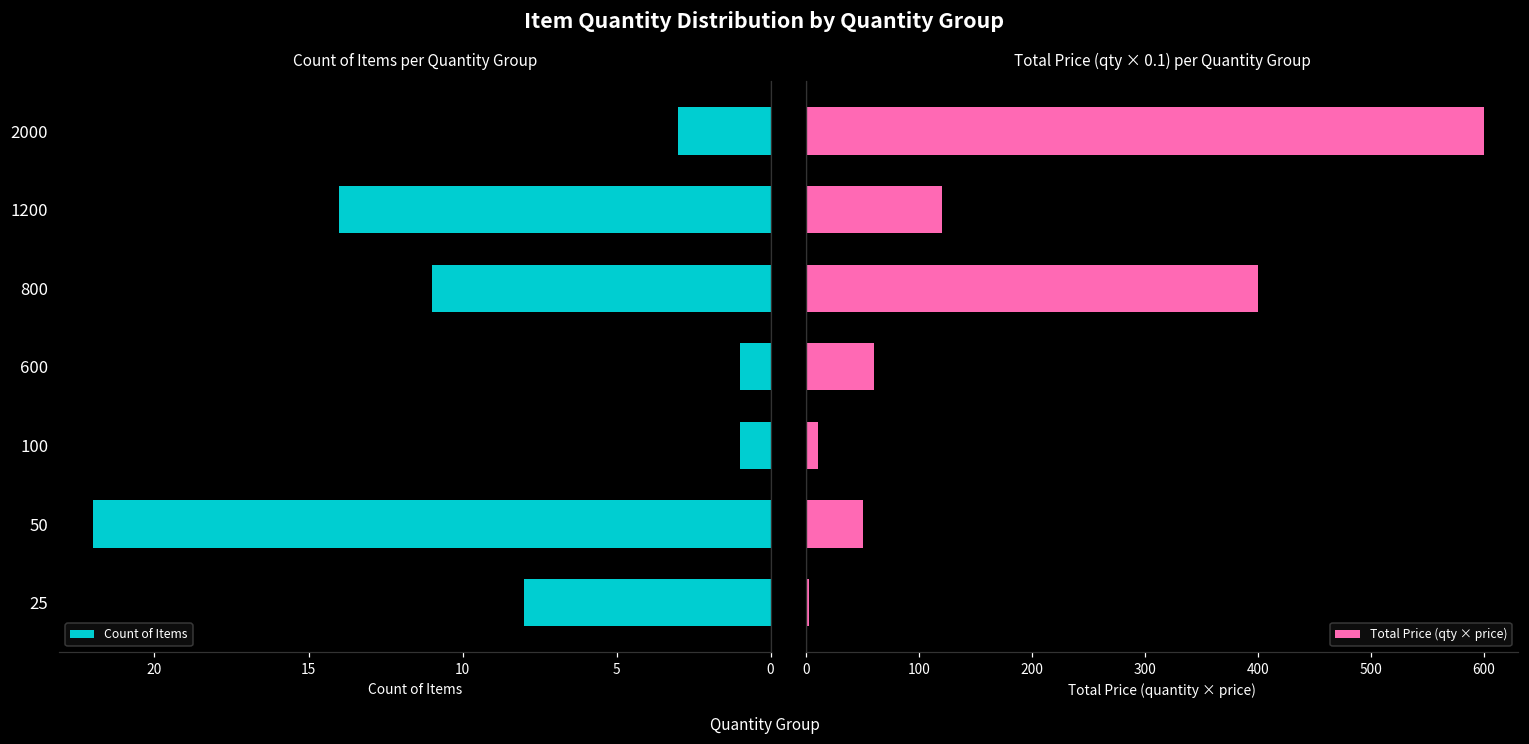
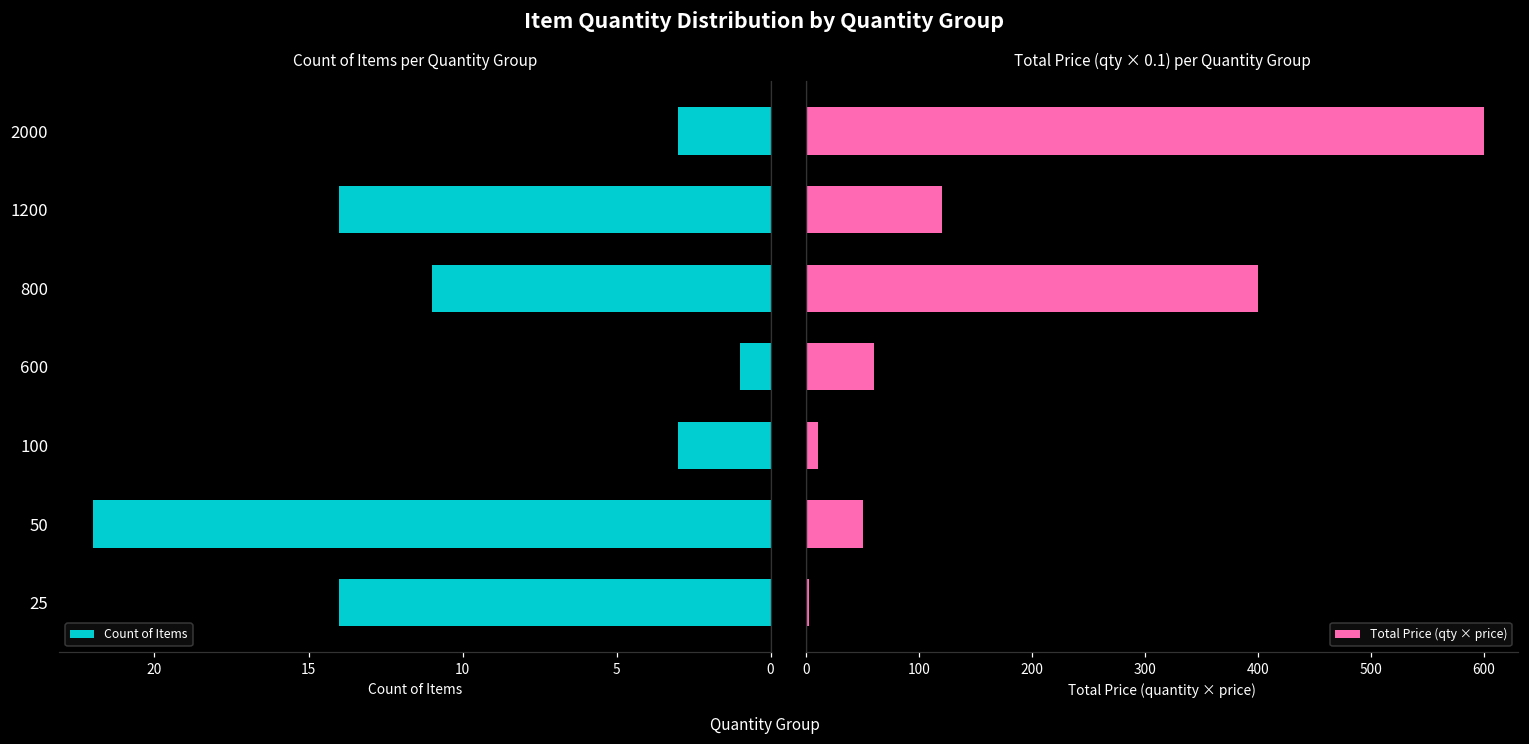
  {
    "Count of Items per Quantity Group": {
      "2000": 3,
      "1200": 14,
      "800": 11,
      "600": 1,
-     "100": 1,
+     "100": 3,
      "50": 22,
-     "25": 8
+     "25": 14
    }
  }
